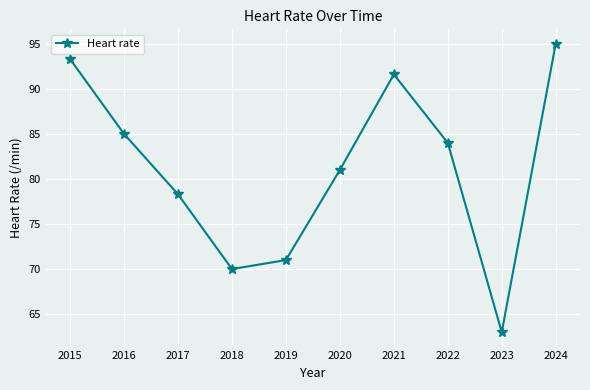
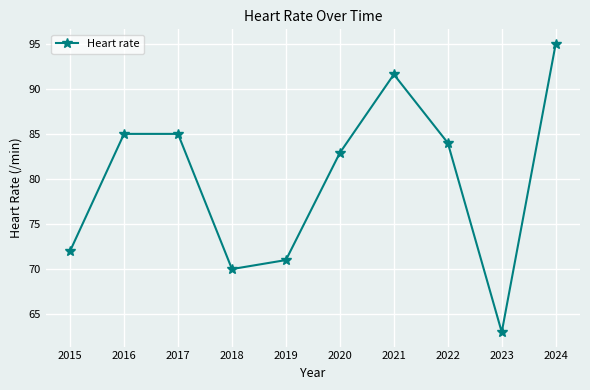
  {
-   "2015": 93,
+   "2015": 72,
    "2016": 85,
-   "2017": 78,
+   "2017": 85,
    "2018": 70,
    "2019": 71,
-   "2020": 81,
+   "2020": 83,
    "2021": 92,
    "2022": 84,
    "2023": 63,
    "2024": 95
  }
